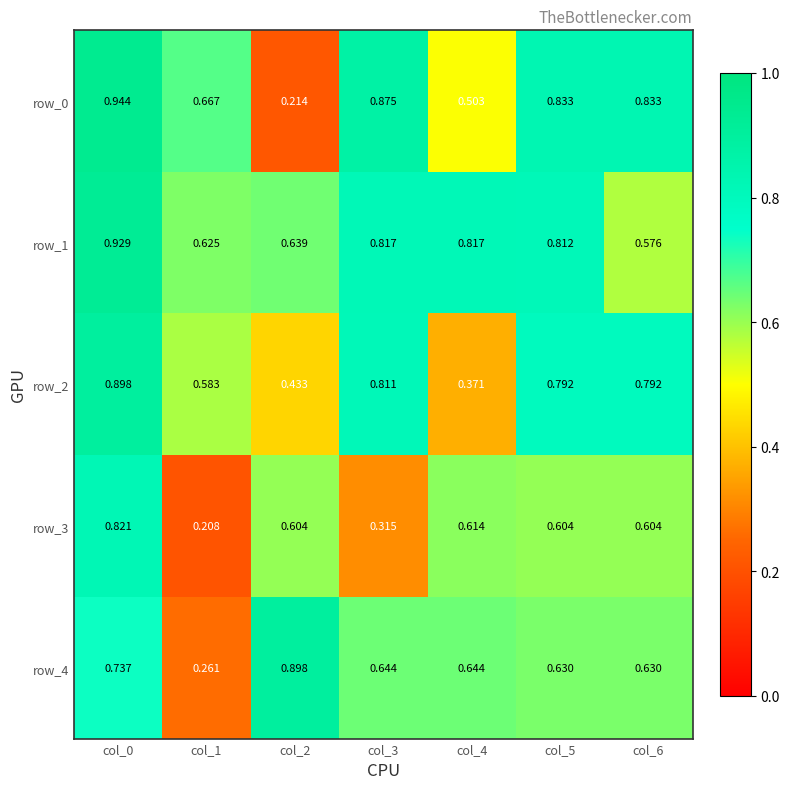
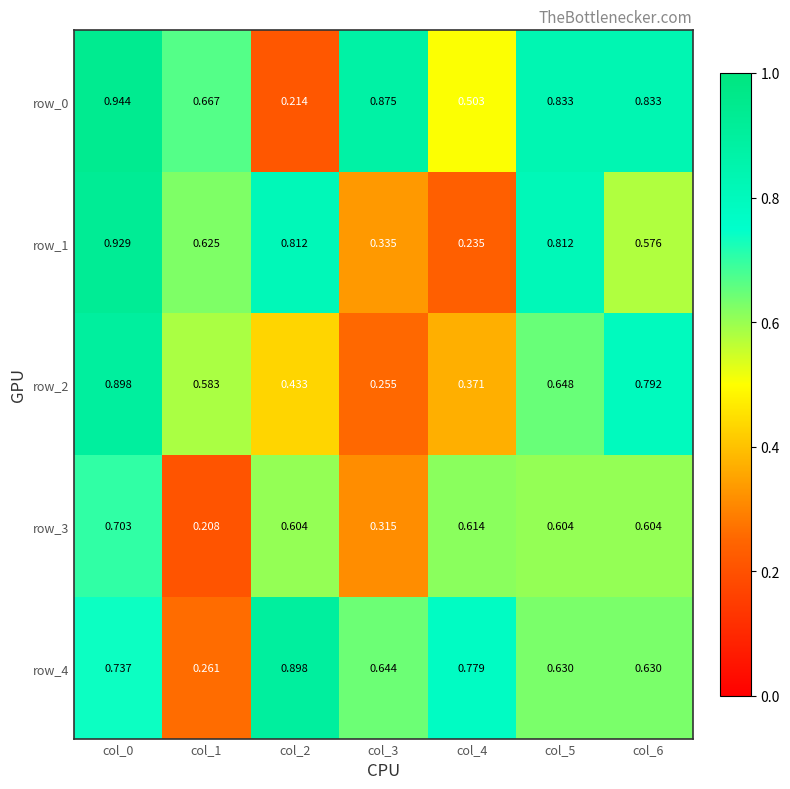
  {
    "row_0": {
      "col_0": 0.944,
      "col_1": 0.667,
      "col_2": 0.214,
      "col_3": 0.875,
      "col_4": 0.503,
      "col_5": 0.833,
      "col_6": 0.833
    },
    "row_1": {
      "col_0": 0.929,
      "col_1": 0.625,
-     "col_2": 0.639,
-     "col_3": 0.817,
-     "col_4": 0.817,
+     "col_2": 0.812,
+     "col_3": 0.335,
+     "col_4": 0.235,
      "col_5": 0.812,
      "col_6": 0.576
    },
    "row_2": {
      "col_0": 0.898,
      "col_1": 0.583,
      "col_2": 0.433,
-     "col_3": 0.811,
+     "col_3": 0.255,
      "col_4": 0.371,
-     "col_5": 0.792,
+     "col_5": 0.648,
      "col_6": 0.792
    },
    "row_3": {
-     "col_0": 0.821,
+     "col_0": 0.703,
      "col_1": 0.208,
      "col_2": 0.604,
      "col_3": 0.315,
      "col_4": 0.614,
      "col_5": 0.604,
      "col_6": 0.604
    },
    "row_4": {
      "col_0": 0.737,
      "col_1": 0.261,
      "col_2": 0.898,
      "col_3": 0.644,
-     "col_4": 0.644,
+     "col_4": 0.779,
      "col_5": 0.630,
      "col_6": 0.630
    }
  }
